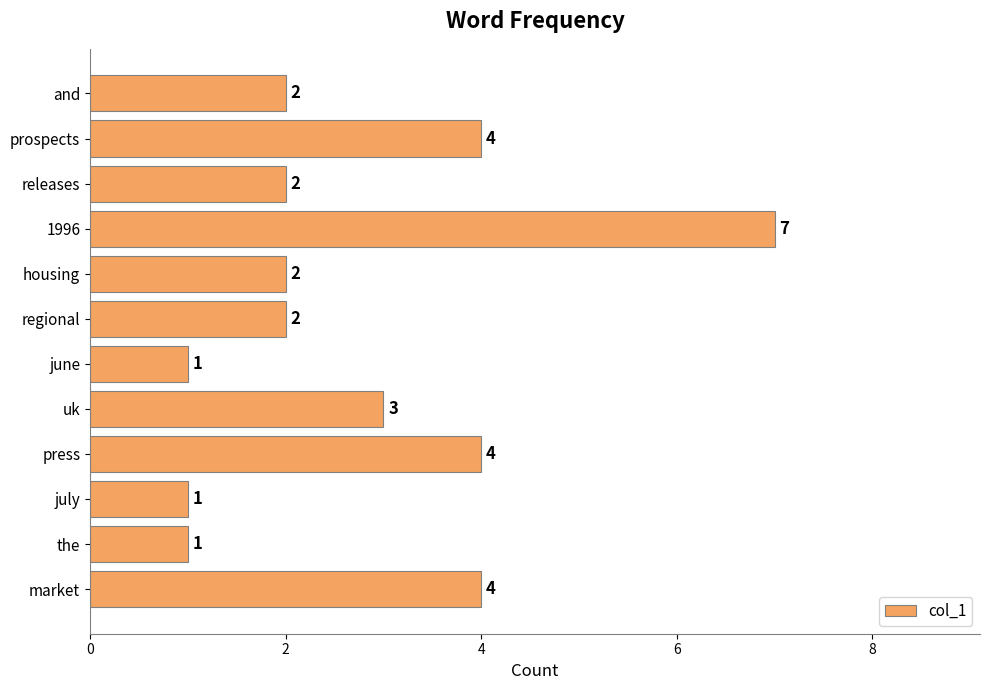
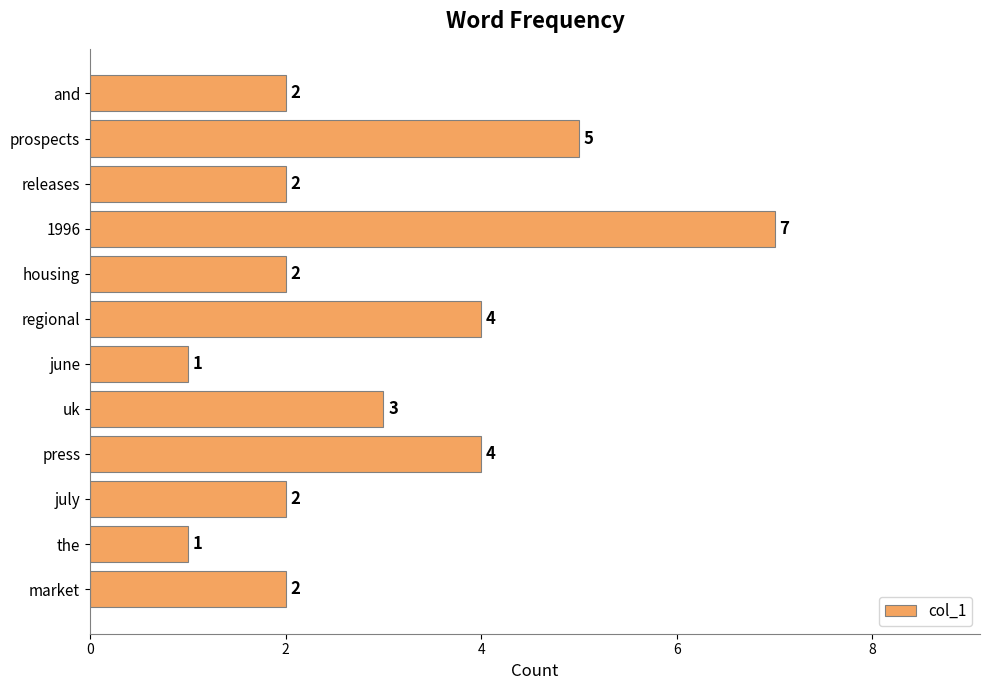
  {
    "and": 2,
-   "prospects": 4,
+   "prospects": 5,
    "releases": 2,
    "1996": 7,
    "housing": 2,
-   "regional": 2,
+   "regional": 4,
    "june": 1,
    "uk": 3,
    "press": 4,
-   "july": 1,
+   "july": 2,
    "the": 1,
-   "market": 4
+   "market": 2
  }
